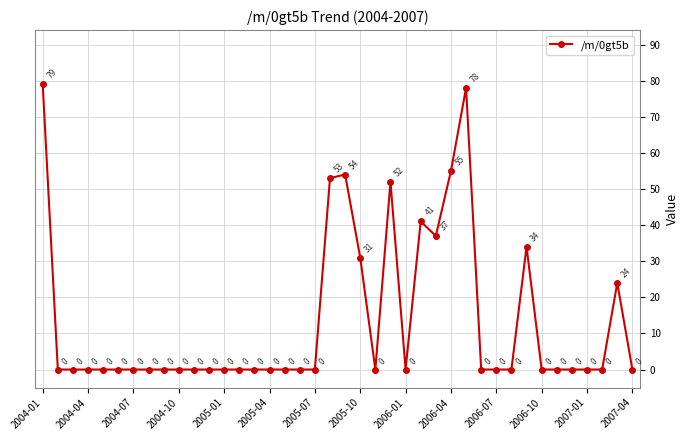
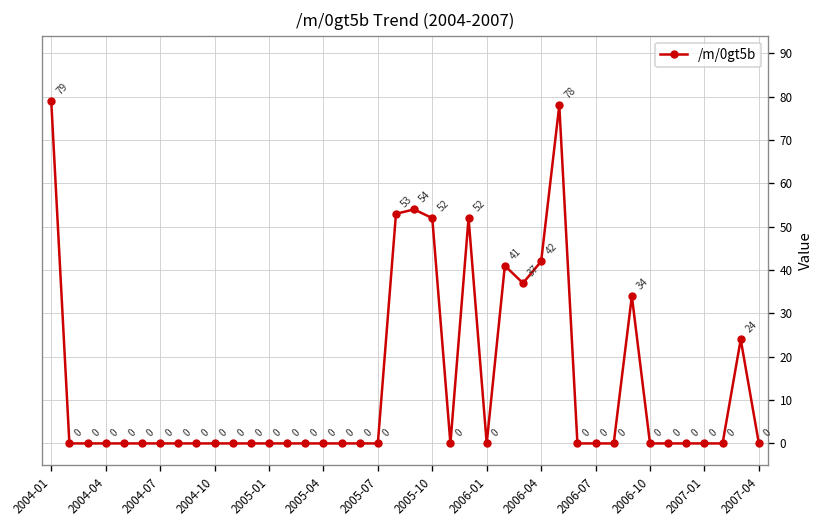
  {
    "2004-01": 79,
    "2004-04": 0,
    "2004-07": 0,
    "2004-10": 0,
    "2005-01": 0,
    "2005-04": 0,
    "2005-07": 0,
-   "2005-10": 31,
+   "2005-10": 52,
    "2006-01": 0,
-   "2006-04": 55,
+   "2006-04": 42,
    "2006-07": 0,
    "2006-10": 0,
    "2007-01": 0,
    "2007-04": 0
  }
